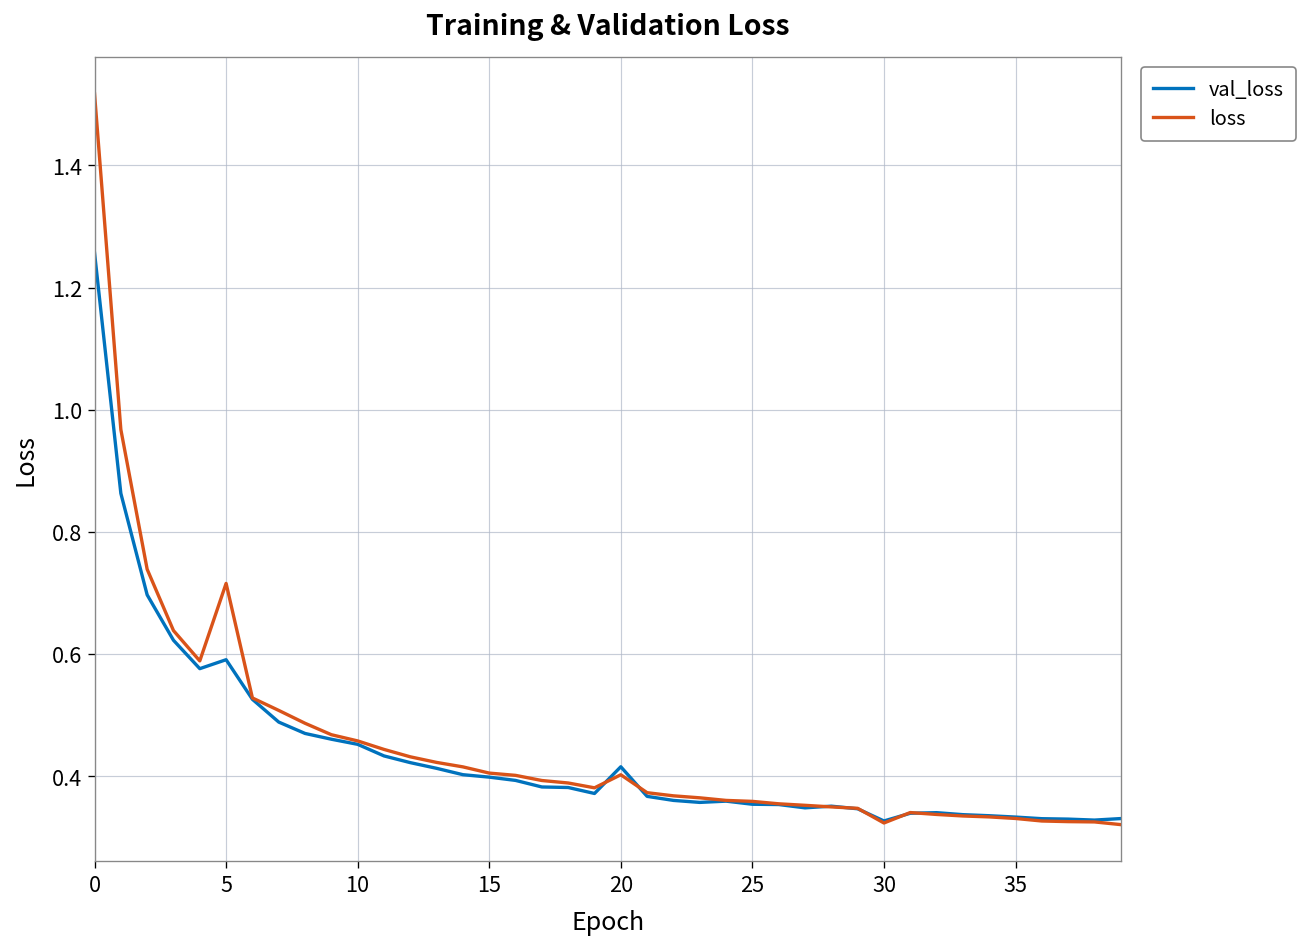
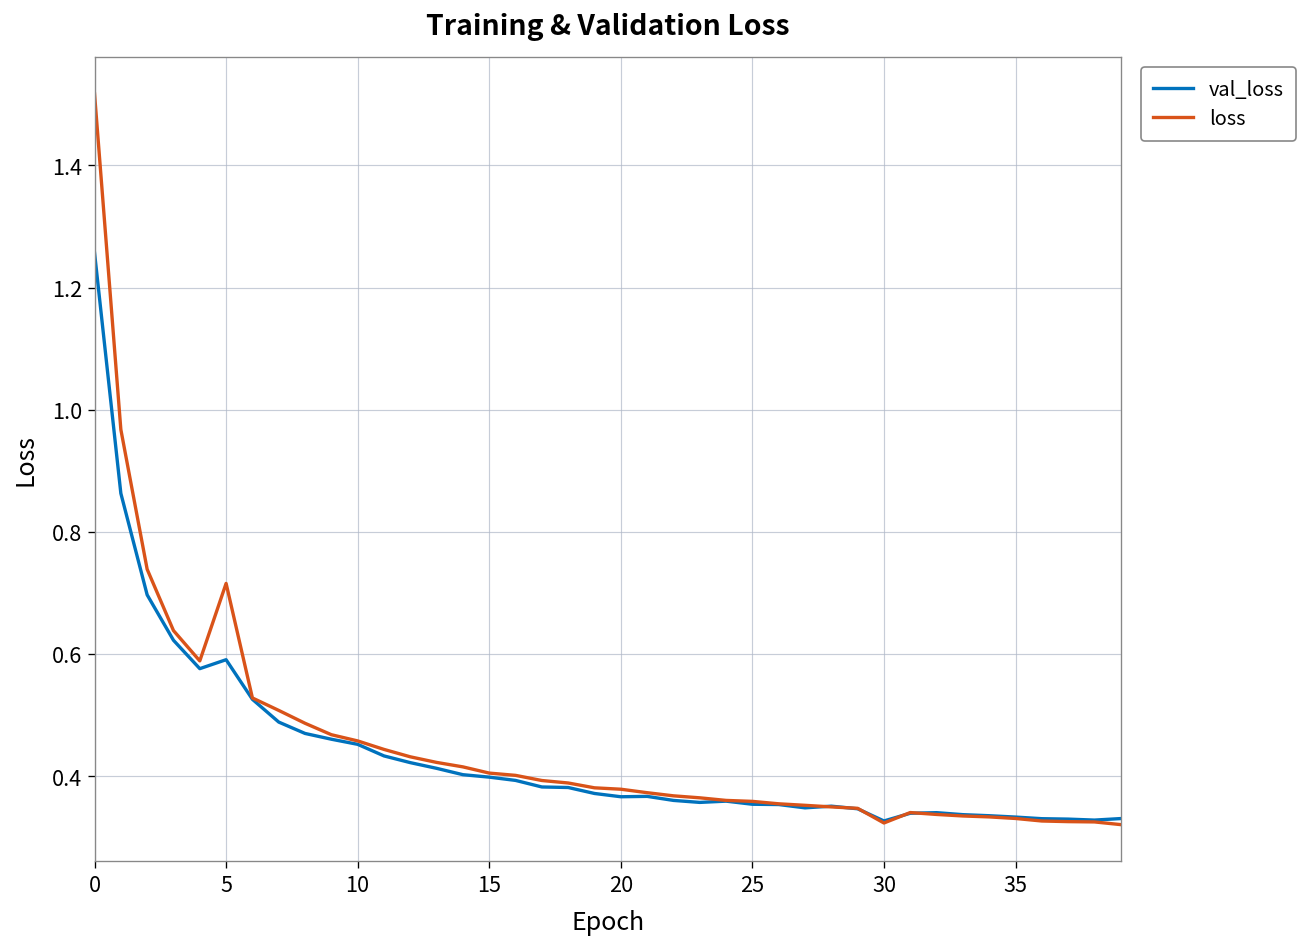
  {
    "val_loss": {
      "0": 1.26,
      "5": 0.59,
      "10": 0.45,
      "15": 0.40,
-     "20": 0.42
+     "20": 0.37
    },
    "loss": {
      "0": 1.52,
      "5": 0.72,
      "10": 0.46,
      "15": 0.40,
-     "20": 0.40
+     "20": 0.38
    }
  }
